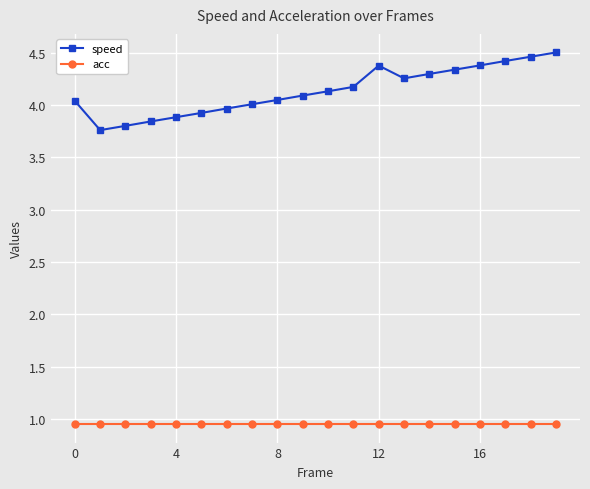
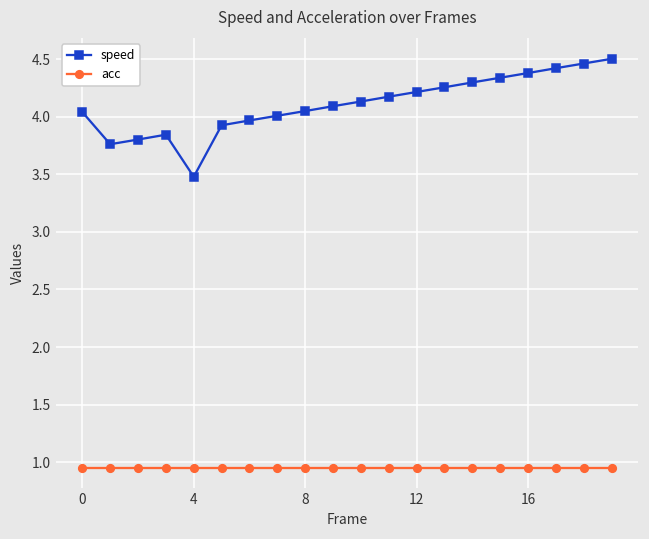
  {
    "speed": {
      "0": 4.04,
-     "4": 3.88,
+     "4": 3.48,
      "8": 4.05,
-     "12": 4.38,
+     "12": 4.21,
      "16": 4.38
    },
    "acc": {
      "0": 0.95,
      "4": 0.95,
      "8": 0.95,
      "12": 0.95,
      "16": 0.95
    }
  }
